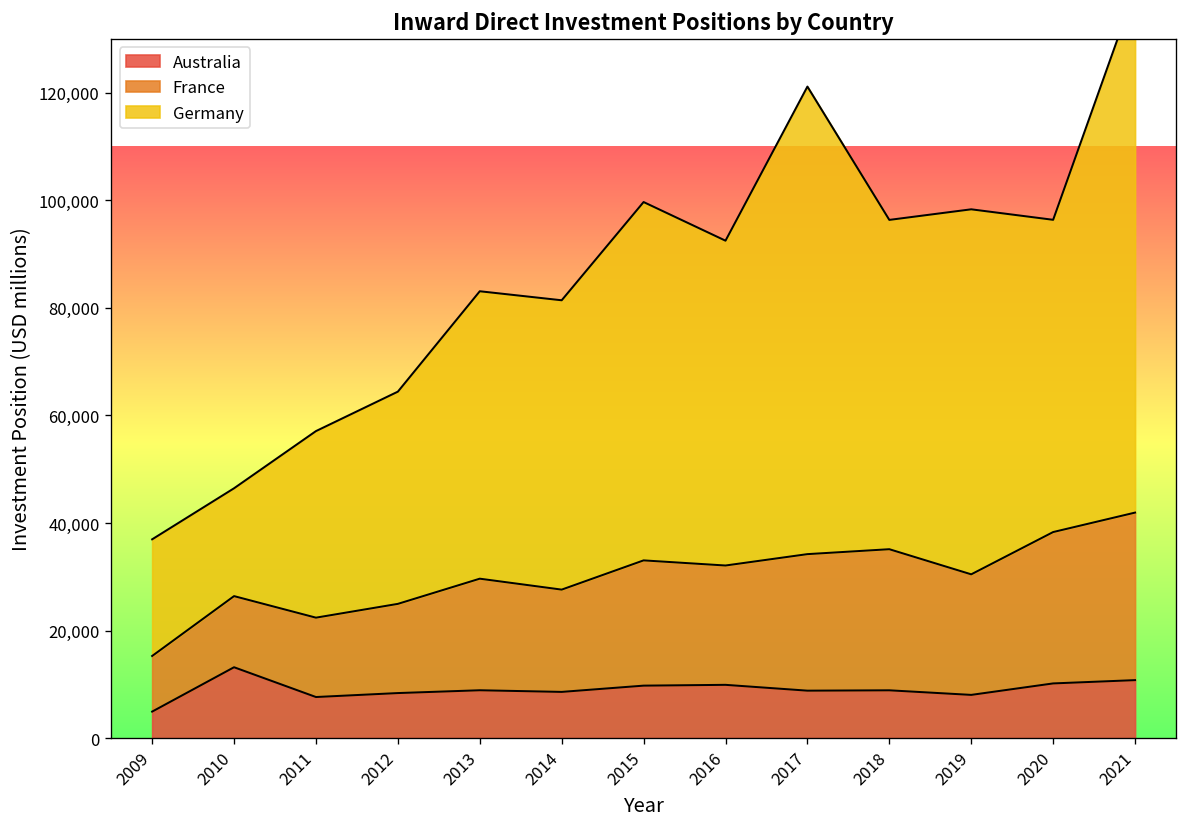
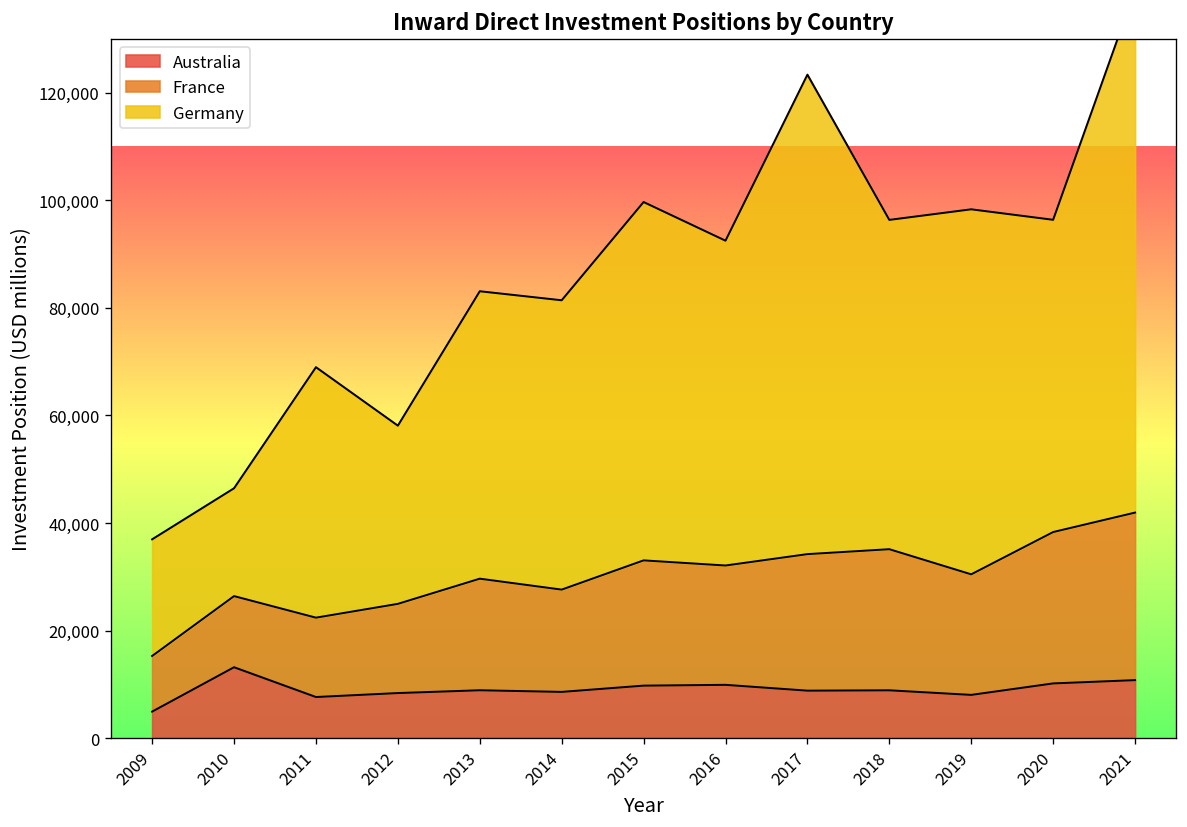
  {
    "Germany": {
      "2009": "22,000",
      "2010": "20,000",
-     "2011": "35,000",
-     "2012": "39,000",
+     "2011": "47,000",
+     "2012": "33,000",
      "2013": "53,000",
      "2014": "54,000",
      "2015": "67,000",
      "2016": "60,000",
-     "2017": "87,000",
+     "2017": "89,000",
      "2018": "61,000",
      "2019": "68,000",
      "2020": "58,000"
    }
  }
